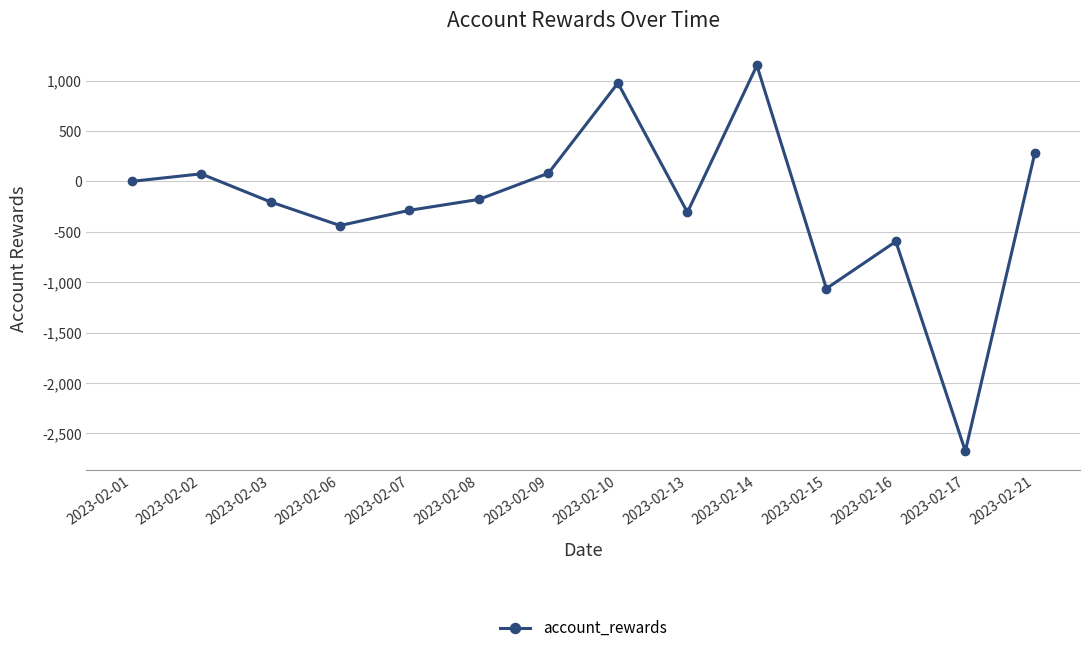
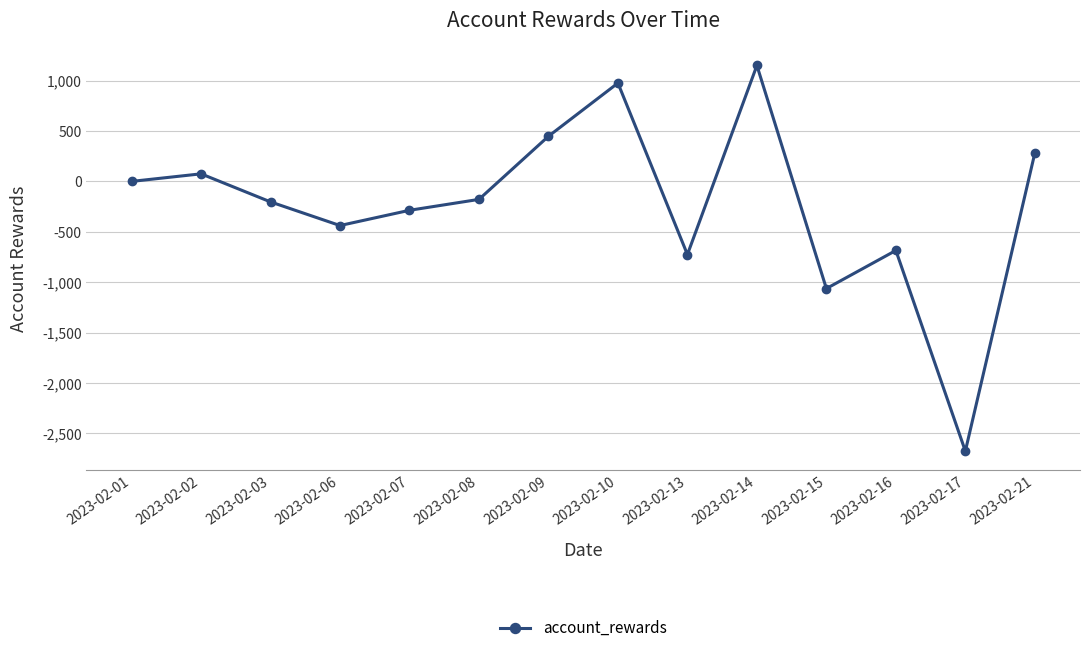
  {
    "2023-02-01": "0",
    "2023-02-02": "80",
    "2023-02-03": "-200",
    "2023-02-06": "-440",
    "2023-02-07": "-290",
    "2023-02-08": "-180",
-   "2023-02-09": "80",
+   "2023-02-09": "450",
    "2023-02-10": "980",
-   "2023-02-13": "-310",
+   "2023-02-13": "-730",
    "2023-02-14": "1,150",
    "2023-02-15": "-1,060",
-   "2023-02-16": "-600",
+   "2023-02-16": "-680",
    "2023-02-17": "-2,670",
    "2023-02-21": "280"
  }
